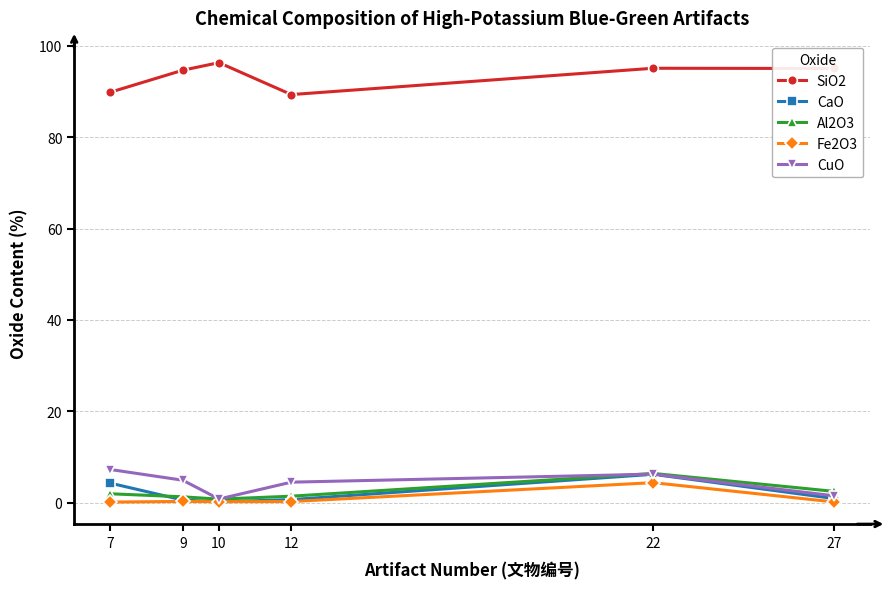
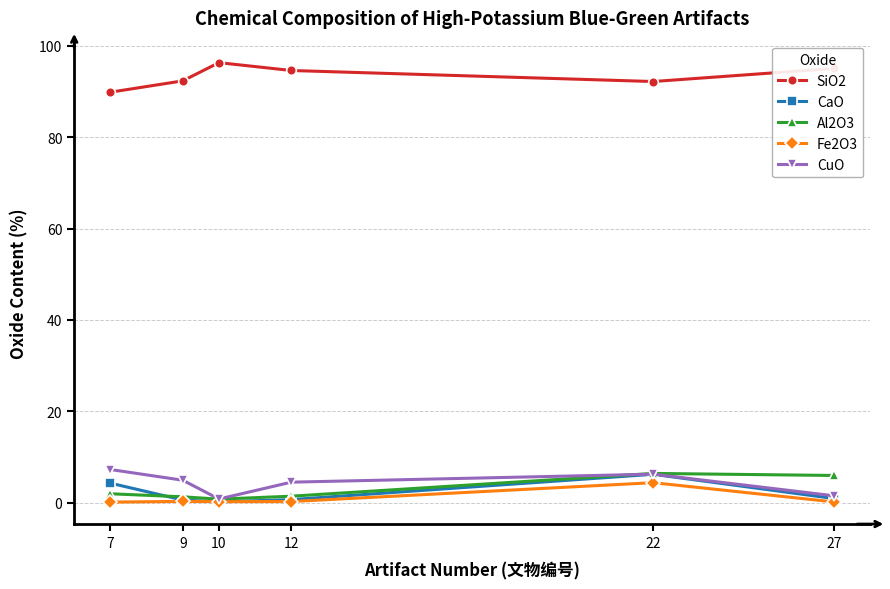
  {
    "SiO2": {
      "7": 90,
-     "9": 95,
+     "9": 92,
      "10": 96,
-     "12": 89,
-     "22": 95
+     "12": 95,
+     "22": 92
    },
    "CaO": {
      "7": 4,
      "27": 1
    },
    "Al2O3": {
      "7": 2,
      "9": 1,
      "12": 1,
-     "27": 3
+     "27": 6
    },
    "Fe2O3": {
      "7": 0,
      "22": 4,
      "27": 0
    },
    "CuO": {
      "7": 7,
      "9": 5,
      "12": 5,
      "27": 2
    }
  }
